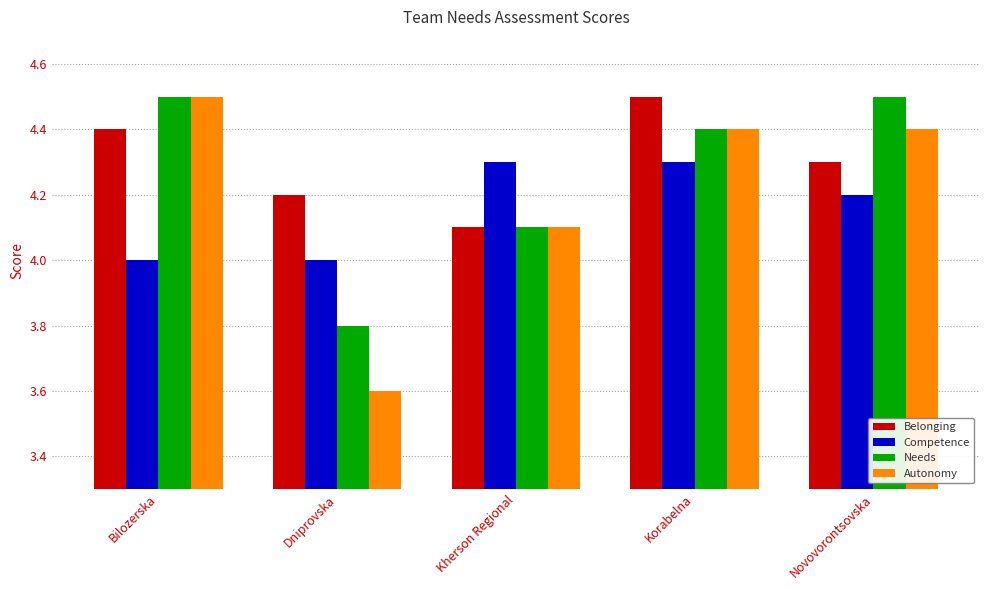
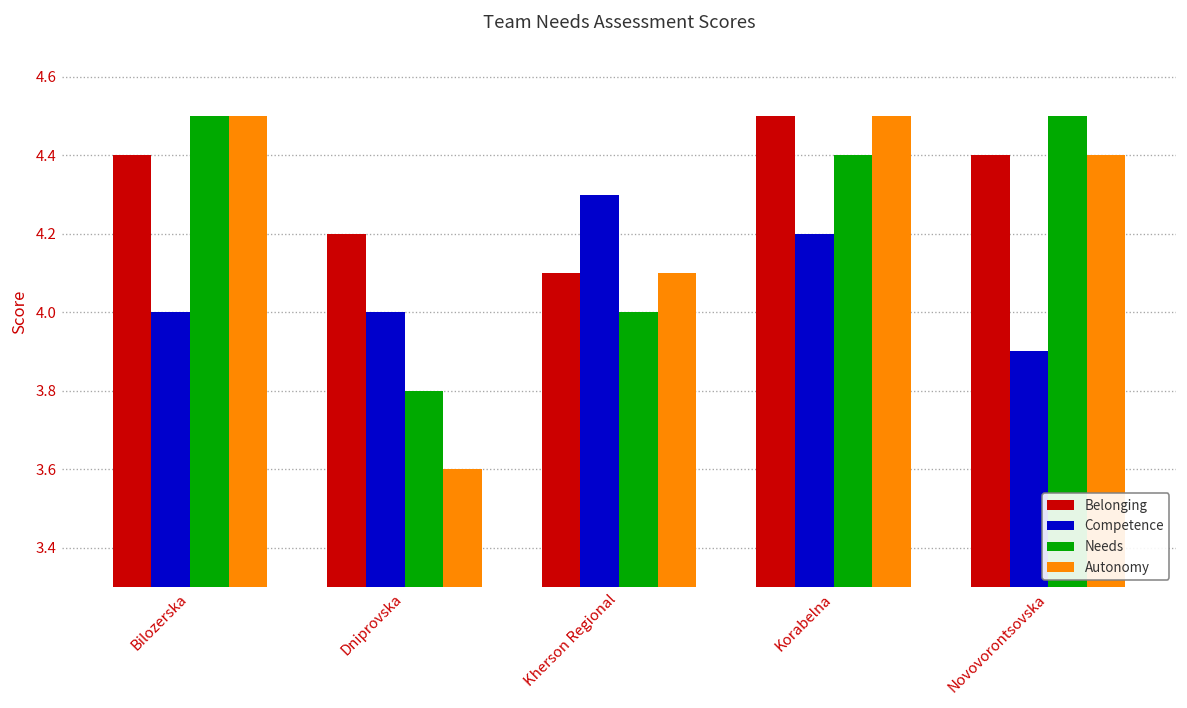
  {
    "Belonging": {
      "Bilozerska": 4.4,
      "Dniprovska": 4.2,
      "Kherson Regional": 4.1,
      "Korabelna": 4.5,
-     "Novovorontsovska": 4.3
+     "Novovorontsovska": 4.4
    },
    "Competence": {
      "Bilozerska": 4.0,
      "Dniprovska": 4.0,
      "Kherson Regional": 4.3,
-     "Korabelna": 4.3,
-     "Novovorontsovska": 4.2
+     "Korabelna": 4.2,
+     "Novovorontsovska": 3.9
    },
    "Needs": {
      "Bilozerska": 4.5,
      "Dniprovska": 3.8,
-     "Kherson Regional": 4.1,
+     "Kherson Regional": 4.0,
      "Korabelna": 4.4,
      "Novovorontsovska": 4.5
    },
    "Autonomy": {
      "Bilozerska": 4.5,
      "Dniprovska": 3.6,
      "Kherson Regional": 4.1,
-     "Korabelna": 4.4,
+     "Korabelna": 4.5,
      "Novovorontsovska": 4.4
    }
  }
